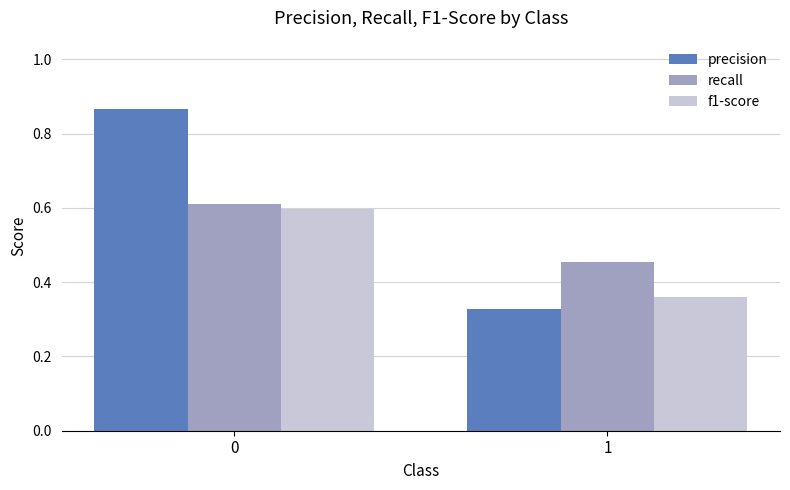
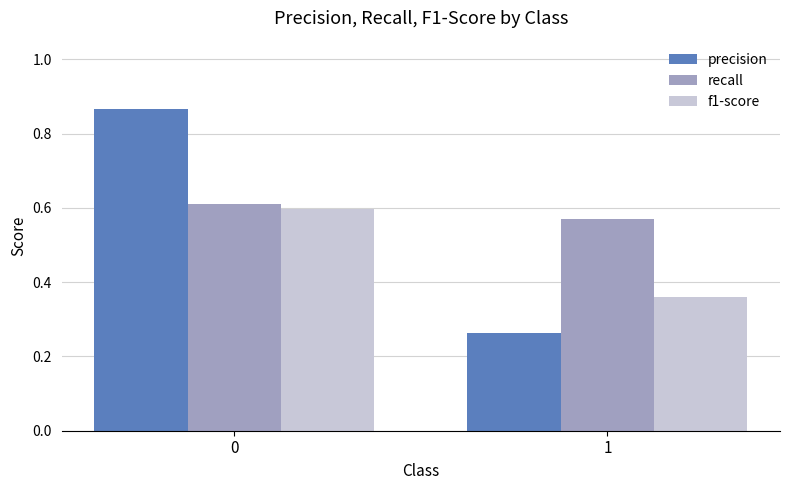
  {
    "precision": {
      "0": 0.87,
-     "1": 0.33
+     "1": 0.26
    },
    "recall": {
      "0": 0.61,
-     "1": 0.45
+     "1": 0.57
    },
    "f1-score": {
      "0": 0.60,
      "1": 0.36
    }
  }
